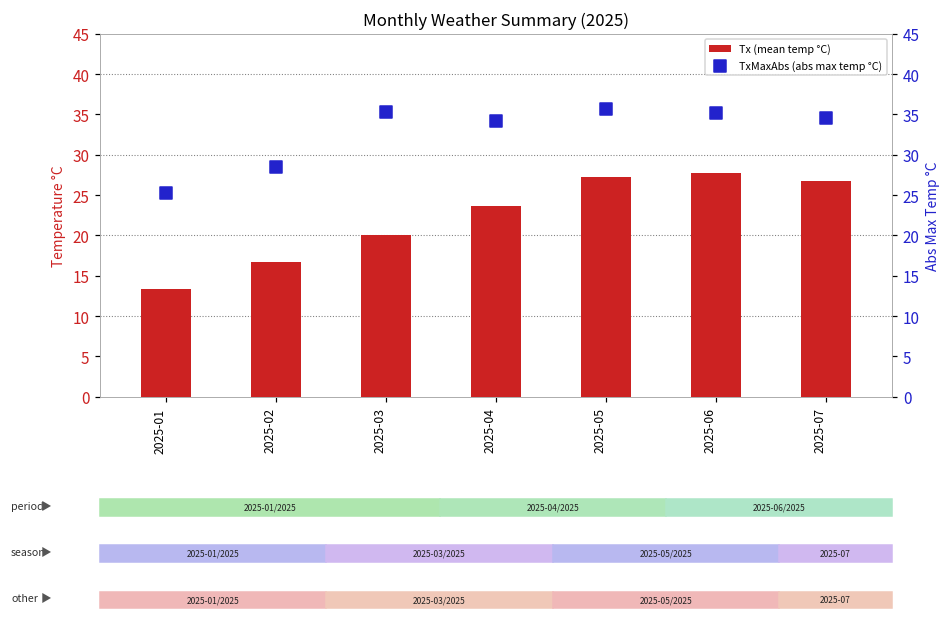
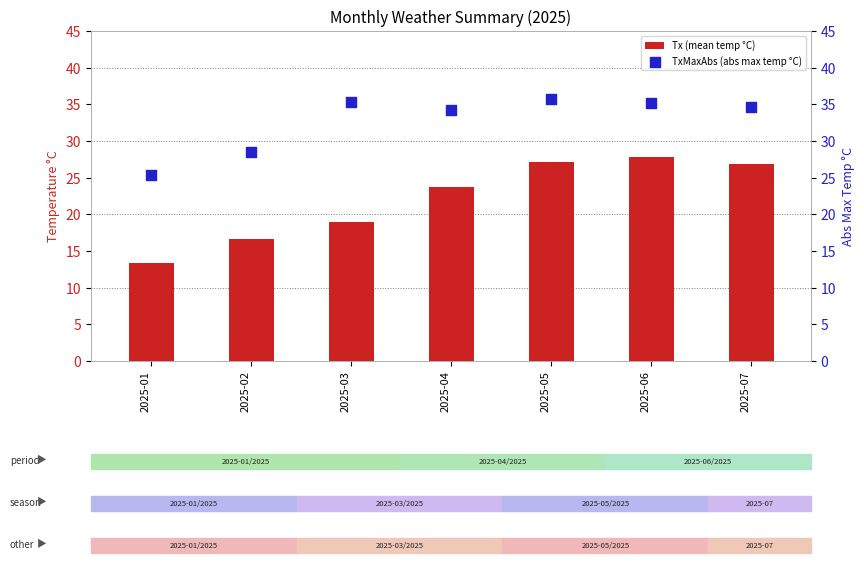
  {
    "Tx (mean temp °C)": {
      "2025-01": 13,
      "2025-02": 17,
-     "2025-03": 20,
+     "2025-03": 19,
      "2025-04": 24,
      "2025-05": 27,
      "2025-06": 28,
      "2025-07": 27
    }
  }
